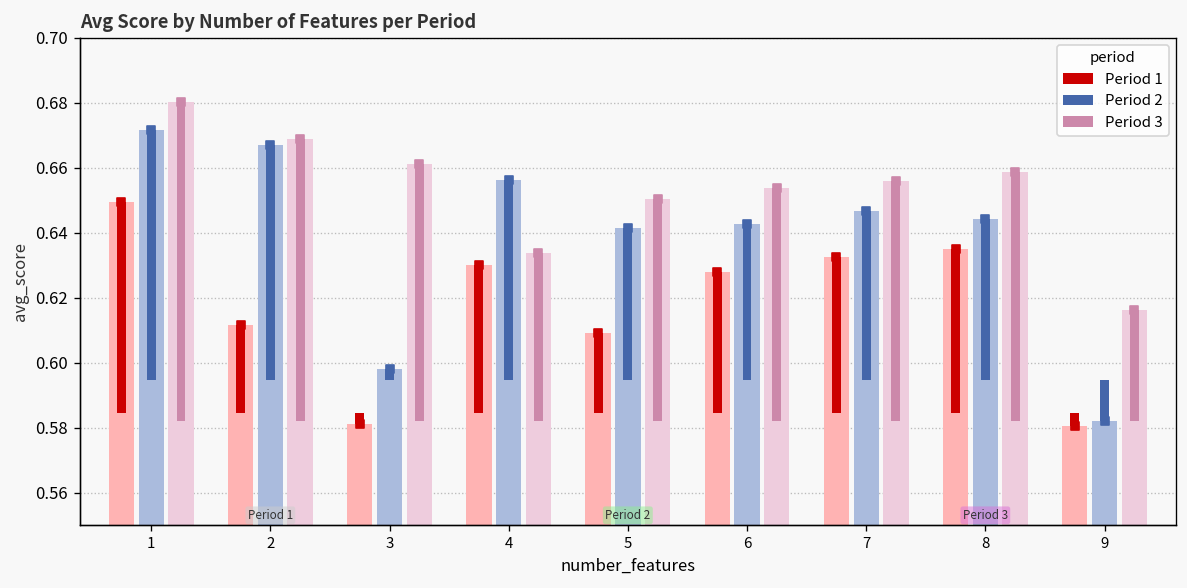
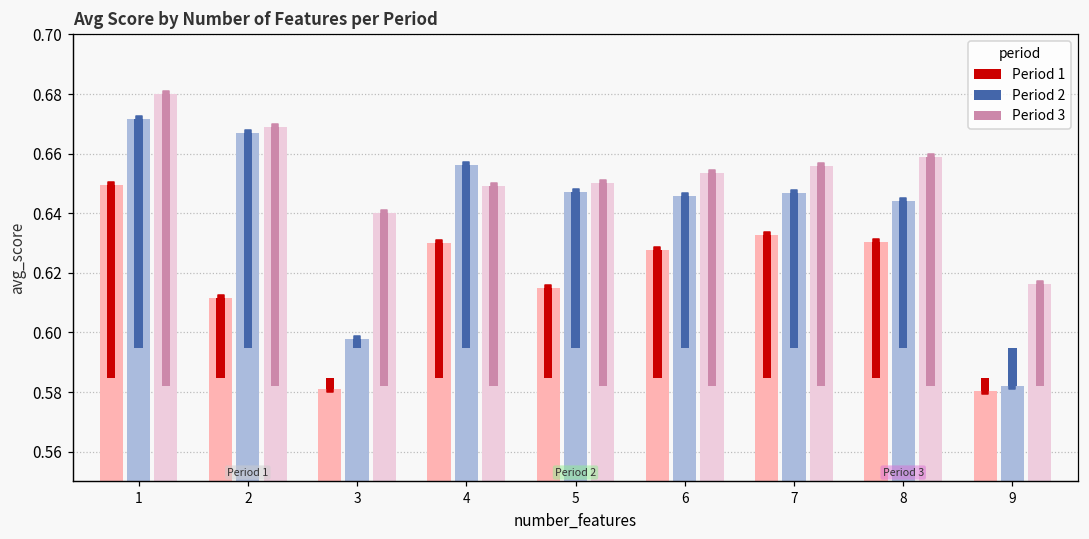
  {
    "Period 1": {
      "1": 0.650,
      "2": 0.612,
      "3": 0.581,
      "4": 0.630,
-     "5": 0.609,
+     "5": 0.615,
      "6": 0.628,
      "7": 0.633,
-     "8": 0.635,
+     "8": 0.630,
      "9": 0.580
    },
    "Period 2": {
      "1": 0.672,
      "2": 0.667,
      "3": 0.598,
      "4": 0.656,
-     "5": 0.641,
-     "6": 0.643,
+     "5": 0.647,
+     "6": 0.646,
      "7": 0.647,
      "8": 0.644,
      "9": 0.582
    },
    "Period 3": {
      "1": 0.680,
      "2": 0.669,
-     "3": 0.661,
-     "4": 0.634,
+     "3": 0.640,
+     "4": 0.649,
      "5": 0.650,
      "6": 0.654,
      "7": 0.656,
      "8": 0.659,
      "9": 0.616
    }
  }
